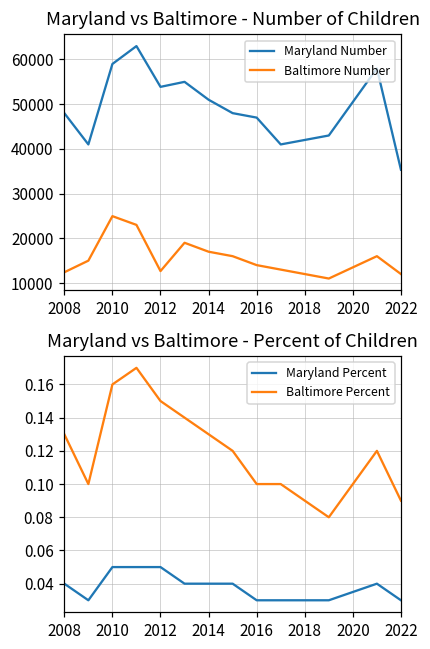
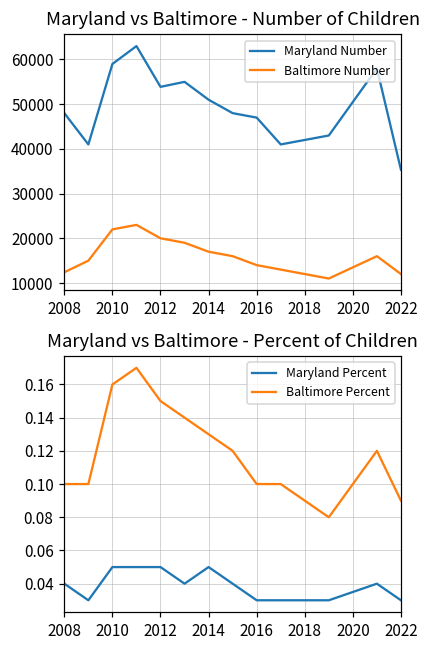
  {
    "Maryland vs Baltimore - Number of Children": {
      "Maryland Number": {
        "2008": 48000,
        "2010": 59000,
        "2012": 54000,
        "2014": 51000,
        "2016": 47000,
        "2018": 42000,
        "2022": 35000
      },
      "Baltimore Number": {
        "2008": 12000,
-       "2010": 25000,
-       "2012": 13000,
+       "2010": 22000,
+       "2012": 20000,
        "2014": 17000,
        "2016": 14000,
        "2018": 12000,
        "2022": 12000
      }
    },
    "Maryland vs Baltimore - Percent of Children": {
      "Maryland Percent": {
        "2008": 0.04,
        "2010": 0.05,
        "2012": 0.05,
-       "2014": 0.04,
+       "2014": 0.05,
        "2016": 0.03,
        "2018": 0.03,
        "2022": 0.03
      },
      "Baltimore Percent": {
-       "2008": 0.13,
+       "2008": 0.10,
        "2010": 0.16,
        "2012": 0.15,
        "2014": 0.13,
        "2016": 0.10,
        "2018": 0.09,
        "2022": 0.09
      }
    }
  }
